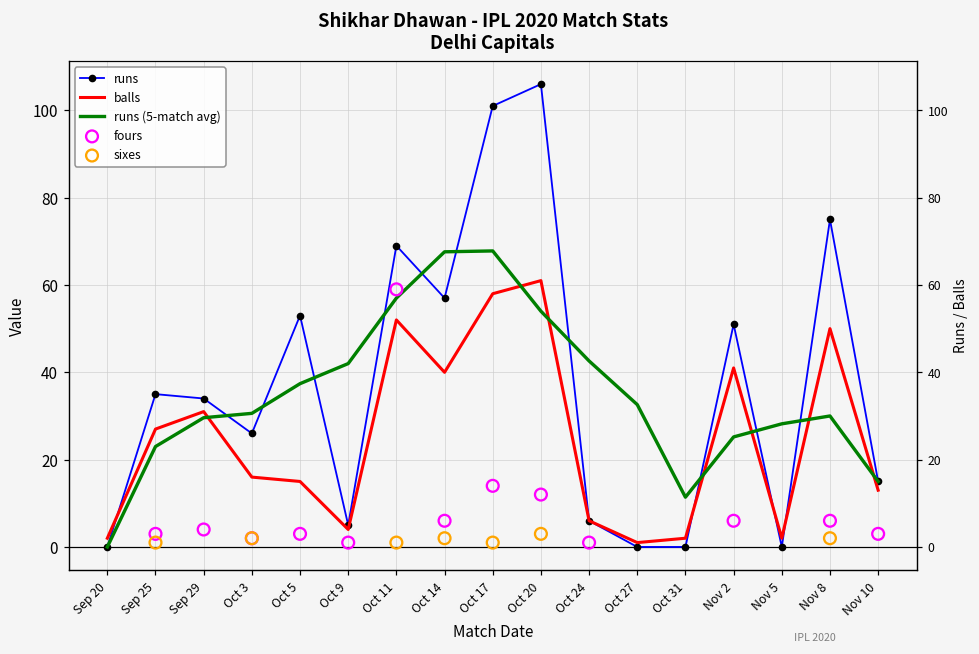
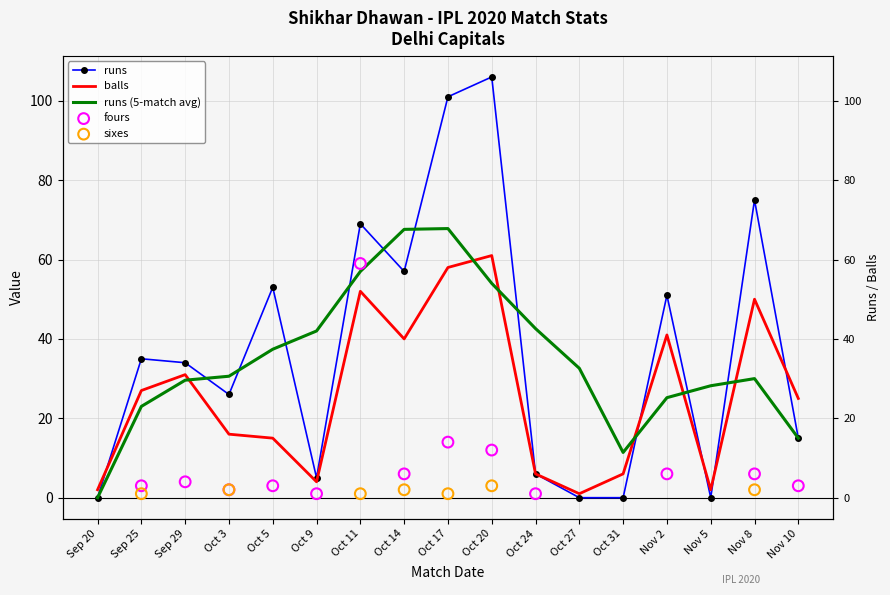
  {
    "runs": {
      "Sep 25": 35,
      "Sep 29": 34,
      "Oct 3": 26,
      "Oct 5": 53,
      "Oct 9": 5,
      "Oct 11": 69,
      "Oct 14": 57,
      "Oct 17": 101,
      "Oct 20": 106,
      "Oct 27": 0,
      "Oct 31": 0,
      "Nov 2": 51,
      "Nov 5": 0,
      "Nov 8": 75
    },
    "balls": {
      "Sep 20": 2,
      "Sep 25": 27,
      "Sep 29": 31,
      "Oct 3": 16,
      "Oct 5": 15,
      "Oct 9": 4,
      "Oct 11": 52,
      "Oct 14": 40,
      "Oct 17": 58,
      "Oct 20": 61,
      "Oct 27": 1,
-     "Oct 31": 2,
+     "Oct 31": 6,
      "Nov 2": 41,
      "Nov 5": 2,
      "Nov 8": 50,
-     "Nov 10": 13
+     "Nov 10": 25
    },
    "runs (5-match avg)": {
      "Sep 25": 23,
      "Sep 29": 30,
      "Oct 3": 31,
      "Oct 5": 37,
      "Oct 9": 42,
      "Oct 11": 57,
      "Oct 14": 68,
      "Oct 17": 68,
      "Oct 20": 54,
      "Oct 24": 43,
      "Oct 27": 33,
      "Oct 31": 11,
      "Nov 2": 25,
      "Nov 5": 28,
      "Nov 8": 30
    }
  }
